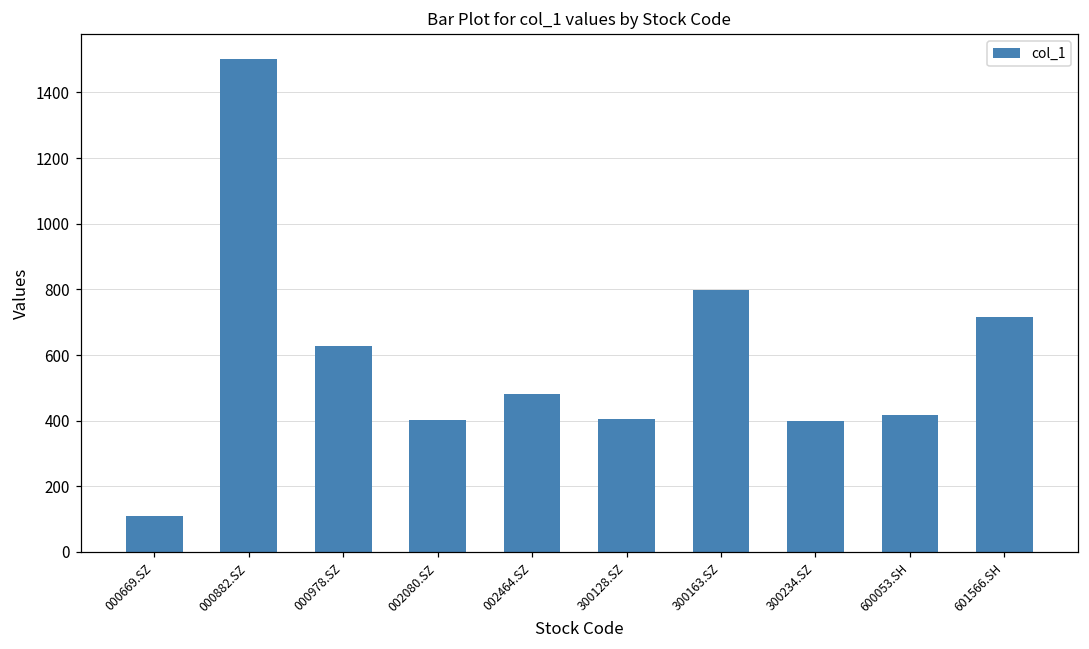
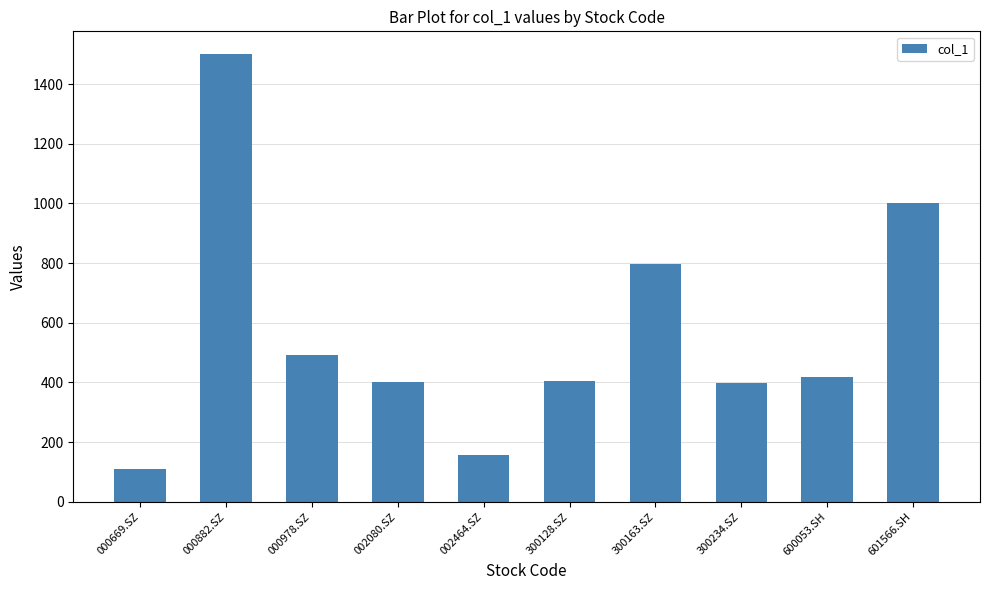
  {
    "000669.SZ": 110,
    "000882.SZ": 1500,
-   "000978.SZ": 630,
+   "000978.SZ": 490,
    "002080.SZ": 400,
-   "002464.SZ": 480,
+   "002464.SZ": 160,
    "300128.SZ": 410,
    "300163.SZ": 800,
    "300234.SZ": 400,
    "600053.SH": 420,
-   "601566.SH": 710
+   "601566.SH": 1000
  }
